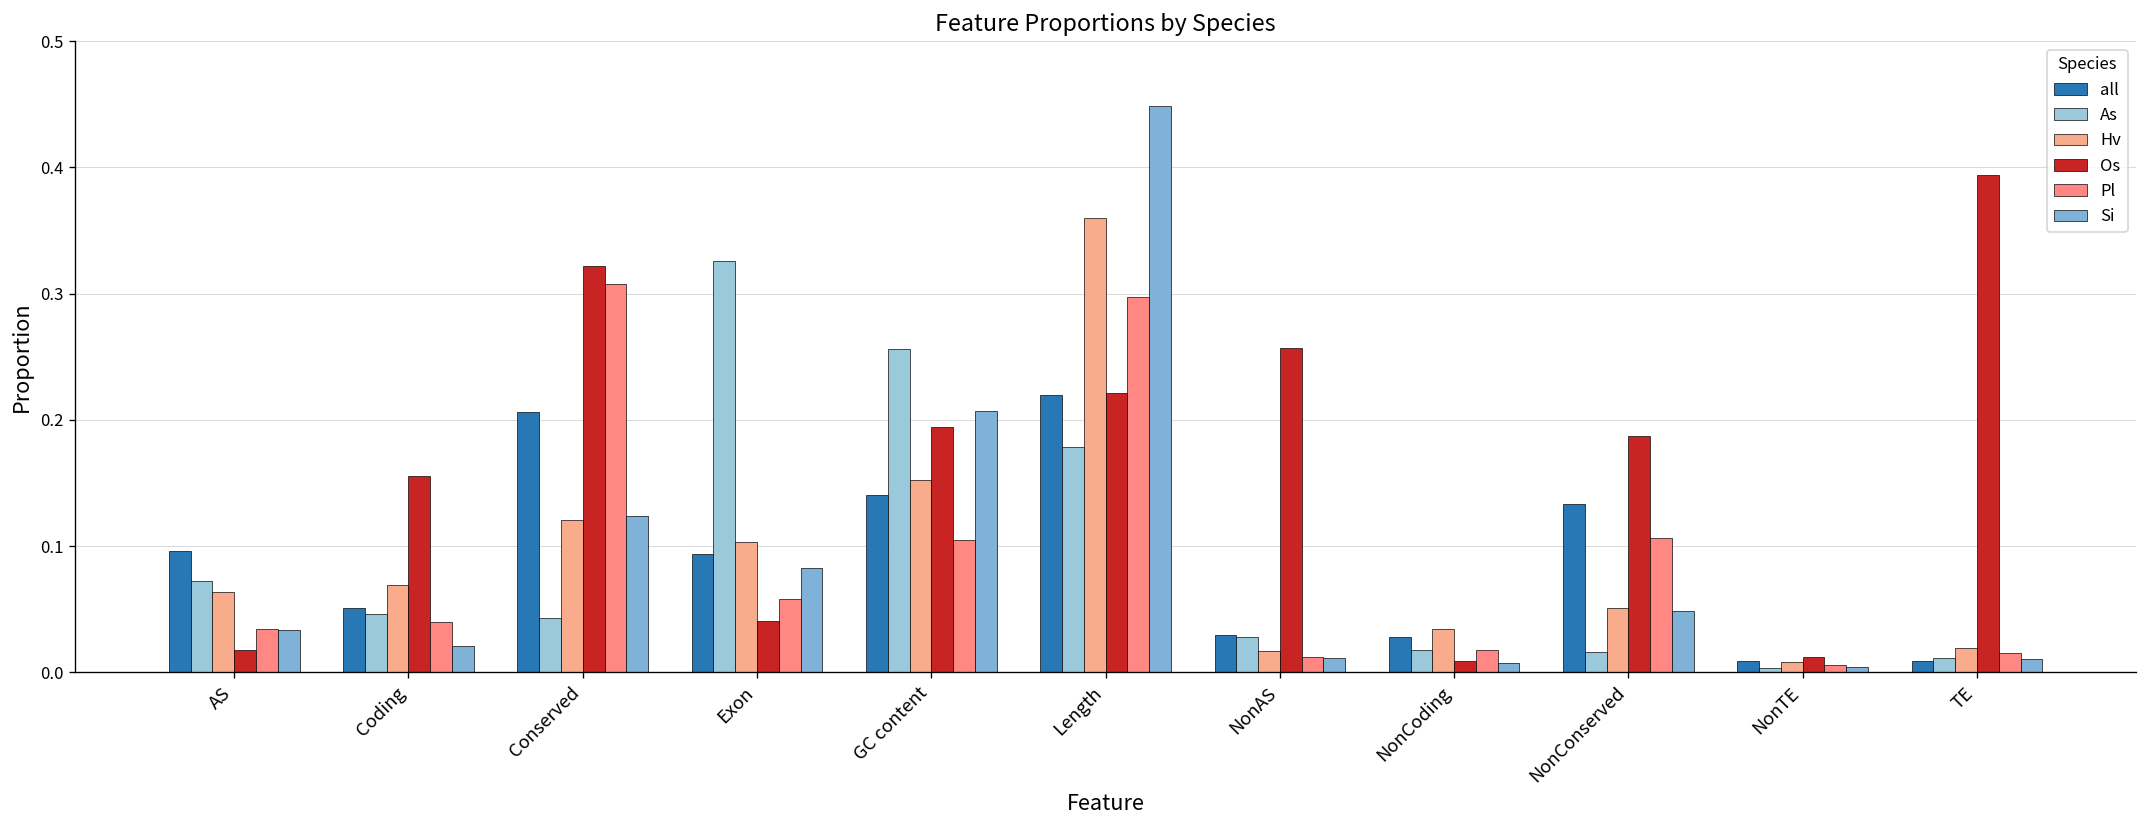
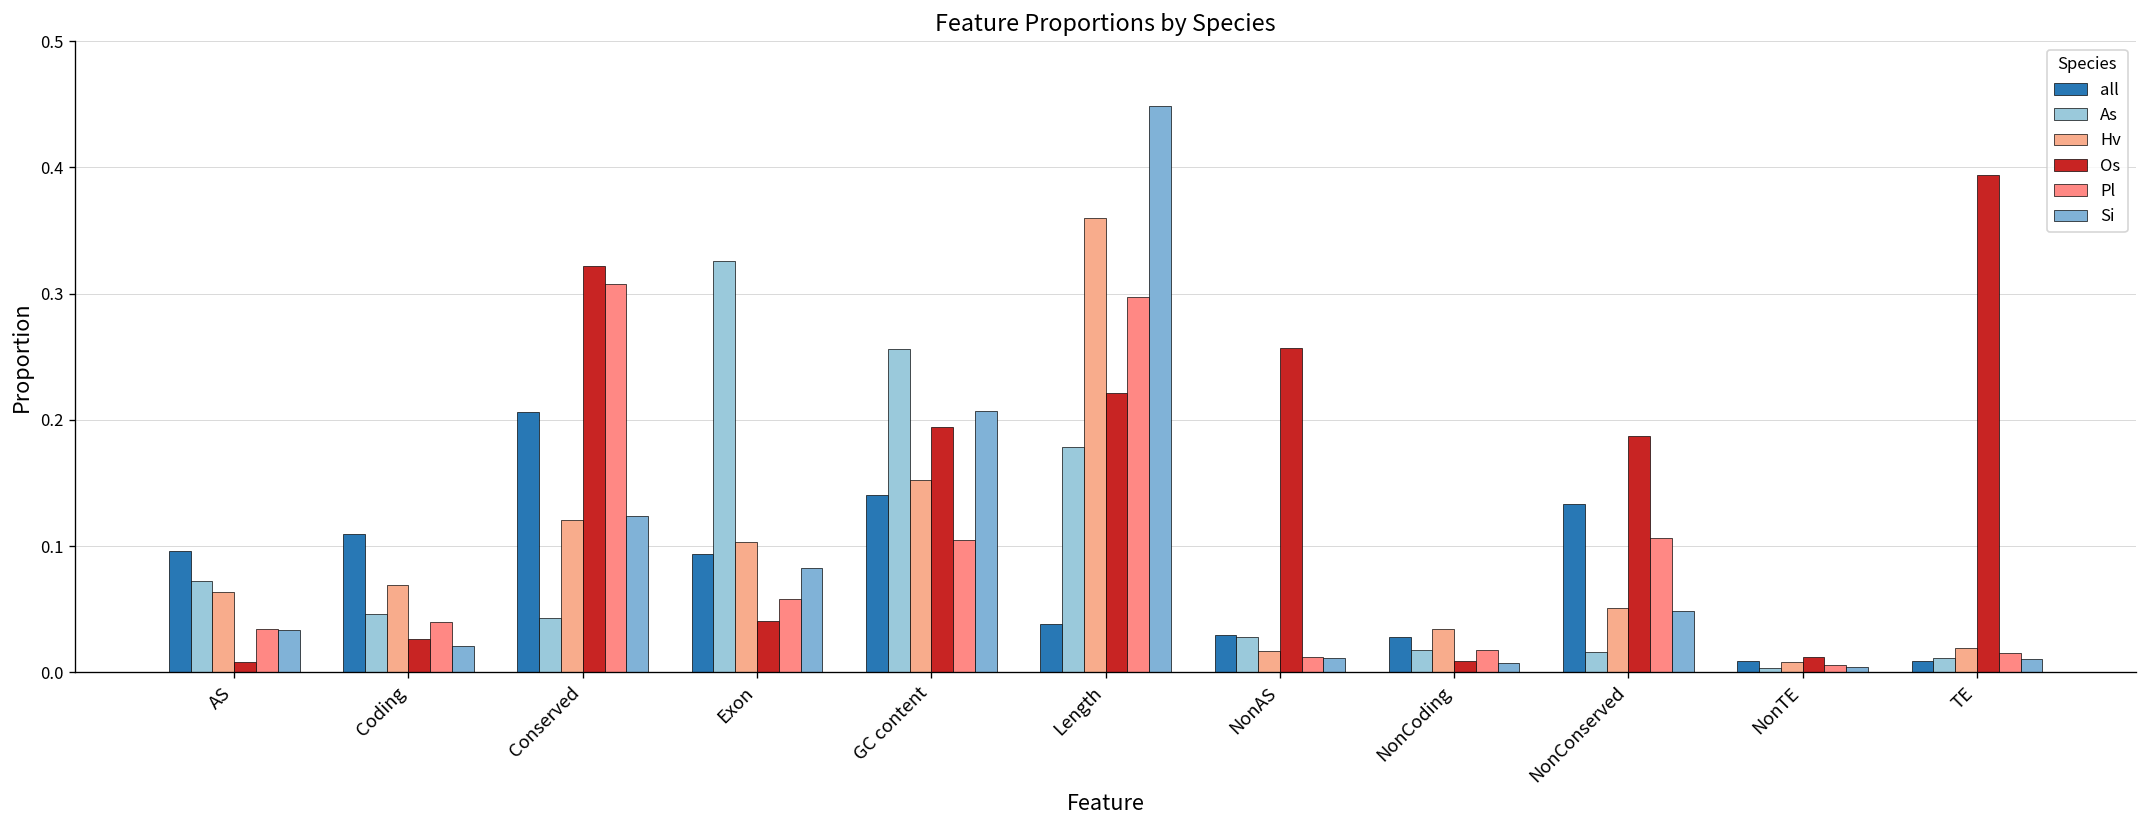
  {
    "all": {
      "AS": 0.096,
-     "Coding": 0.051,
+     "Coding": 0.110,
      "Conserved": 0.206,
      "Exon": 0.094,
      "GC content": 0.141,
-     "Length": 0.220,
+     "Length": 0.038,
      "NonAS": 0.030,
      "NonCoding": 0.028,
      "NonConserved": 0.133,
      "NonTE": 0.009,
      "TE": 0.009
    },
    "Os": {
-     "AS": 0.018,
-     "Coding": 0.156,
+     "AS": 0.008,
+     "Coding": 0.026,
      "Conserved": 0.322,
      "Exon": 0.040,
      "GC content": 0.195,
      "Length": 0.221,
      "NonAS": 0.257,
      "NonCoding": 0.009,
      "NonConserved": 0.188,
      "NonTE": 0.012,
      "TE": 0.394
    }
  }
